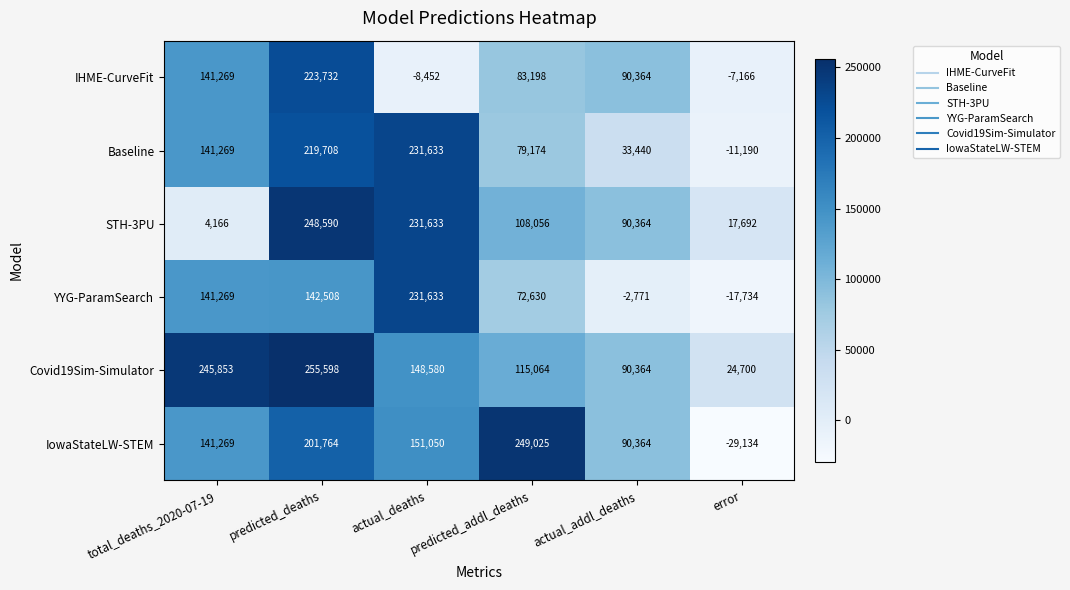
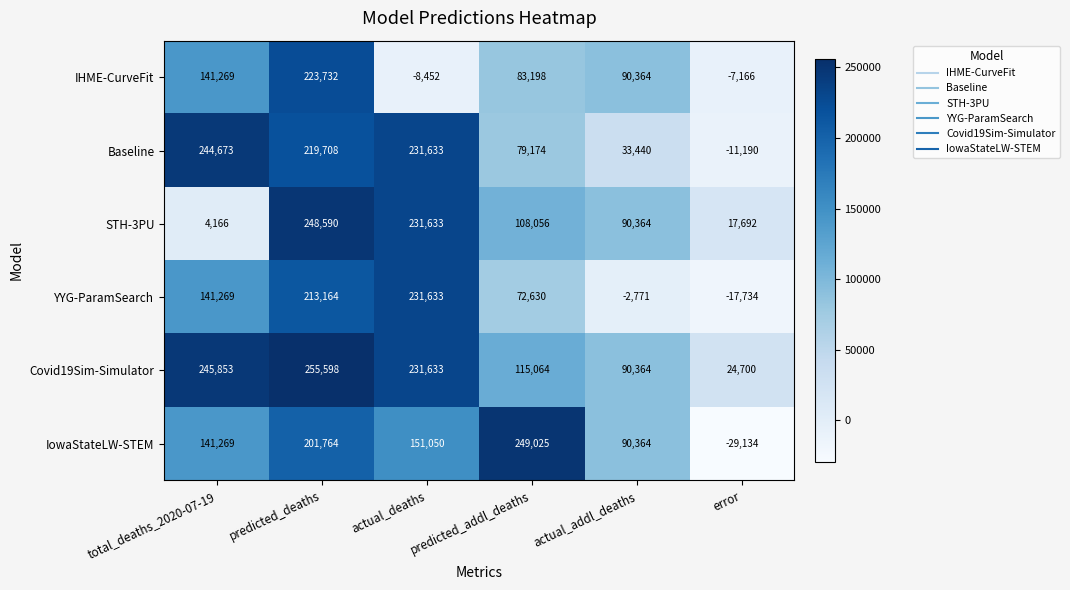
  {
    "IHME-CurveFit": {
      "total_deaths_2020-07-19": "141,269",
      "predicted_deaths": "223,732",
      "actual_deaths": "-8,452",
      "predicted_addl_deaths": "83,198",
      "actual_addl_deaths": "90,364",
      "error": "-7,166"
    },
    "Baseline": {
-     "total_deaths_2020-07-19": "141,269",
+     "total_deaths_2020-07-19": "244,673",
      "predicted_deaths": "219,708",
      "actual_deaths": "231,633",
      "predicted_addl_deaths": "79,174",
      "actual_addl_deaths": "33,440",
      "error": "-11,190"
    },
    "STH-3PU": {
      "total_deaths_2020-07-19": "4,166",
      "predicted_deaths": "248,590",
      "actual_deaths": "231,633",
      "predicted_addl_deaths": "108,056",
      "actual_addl_deaths": "90,364",
      "error": "17,692"
    },
    "YYG-ParamSearch": {
      "total_deaths_2020-07-19": "141,269",
-     "predicted_deaths": "142,508",
+     "predicted_deaths": "213,164",
      "actual_deaths": "231,633",
      "predicted_addl_deaths": "72,630",
      "actual_addl_deaths": "-2,771",
      "error": "-17,734"
    },
    "Covid19Sim-Simulator": {
      "total_deaths_2020-07-19": "245,853",
      "predicted_deaths": "255,598",
-     "actual_deaths": "148,580",
+     "actual_deaths": "231,633",
      "predicted_addl_deaths": "115,064",
      "actual_addl_deaths": "90,364",
      "error": "24,700"
    },
    "IowaStateLW-STEM": {
      "total_deaths_2020-07-19": "141,269",
      "predicted_deaths": "201,764",
      "actual_deaths": "151,050",
      "predicted_addl_deaths": "249,025",
      "actual_addl_deaths": "90,364",
      "error": "-29,134"
    }
  }
